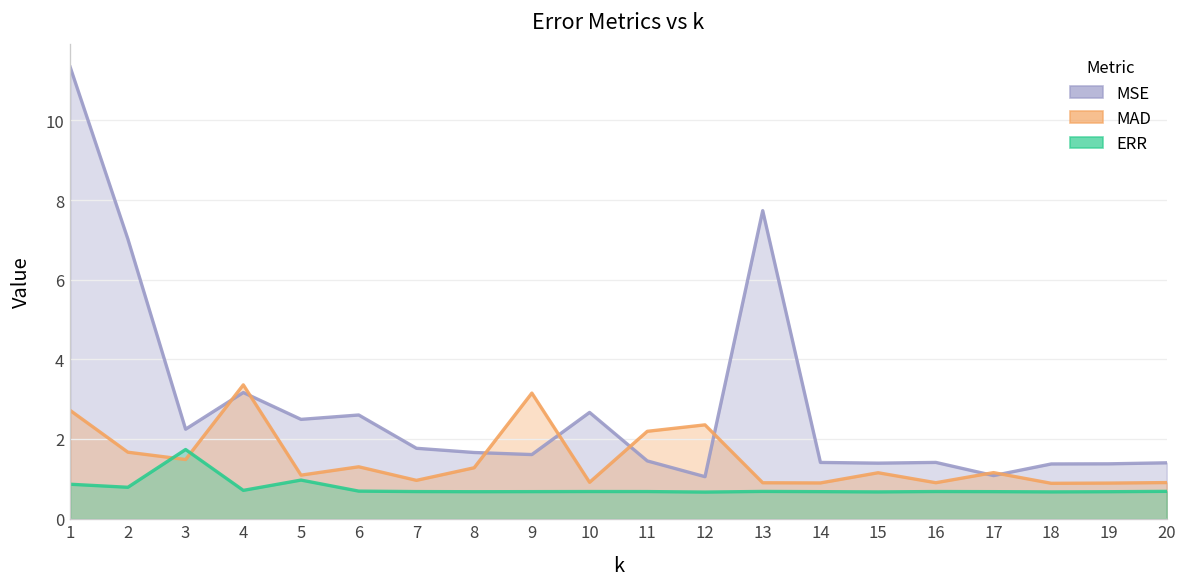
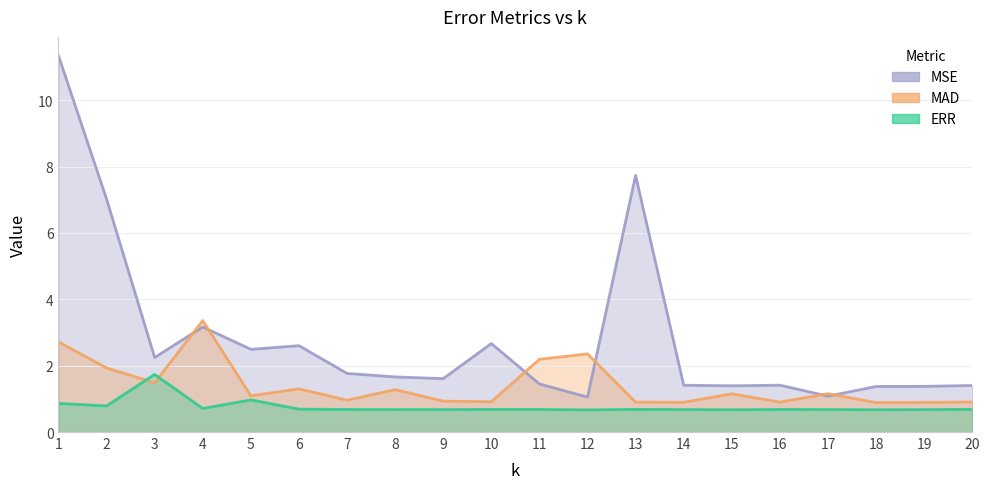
  {
    "MSE": {
      "1": 11.3,
      "2": 7.0,
      "3": 2.2,
      "4": 3.2,
      "5": 2.5,
      "6": 2.6,
      "7": 1.8,
      "8": 1.7,
      "9": 1.6,
      "10": 2.7,
      "11": 1.4,
      "12": 1.1,
      "13": 7.7,
      "14": 1.4,
      "15": 1.4,
      "16": 1.4,
      "18": 1.4,
      "19": 1.4,
      "20": 1.4
    },
    "MAD": {
      "1": 2.7,
-     "2": 1.7,
+     "2": 1.9,
      "3": 1.5,
      "4": 3.4,
      "5": 1.1,
      "6": 1.3,
      "7": 1.0,
      "8": 1.3,
-     "9": 3.2,
+     "9": 0.9,
      "10": 0.9,
      "11": 2.2,
      "12": 2.4,
      "13": 0.9,
      "14": 0.9,
      "15": 1.2,
      "16": 0.9,
      "18": 0.9,
      "19": 0.9,
      "20": 0.9
    },
    "ERR": {
      "1": 0.9,
      "2": 0.8,
      "3": 1.7,
      "4": 0.7,
      "5": 1.0,
      "6": 0.7,
      "7": 0.7,
      "8": 0.7,
      "9": 0.7,
      "10": 0.7,
      "11": 0.7,
      "12": 0.7,
      "13": 0.7,
      "14": 0.7,
      "15": 0.7,
      "16": 0.7,
      "17": 0.7,
      "18": 0.7,
      "19": 0.7,
      "20": 0.7
    }
  }
